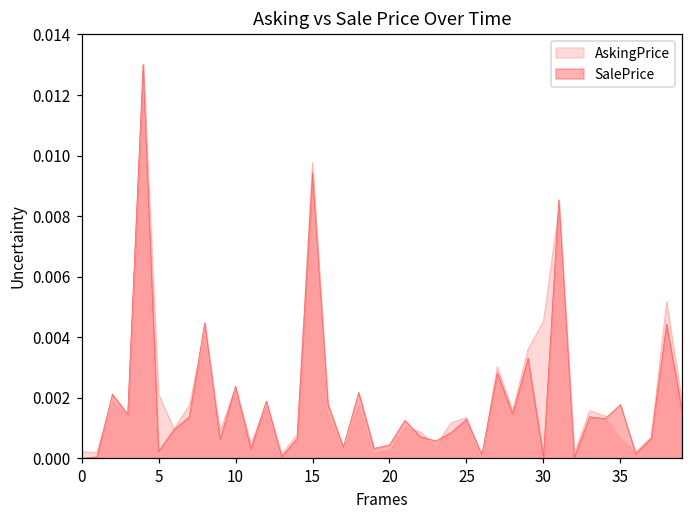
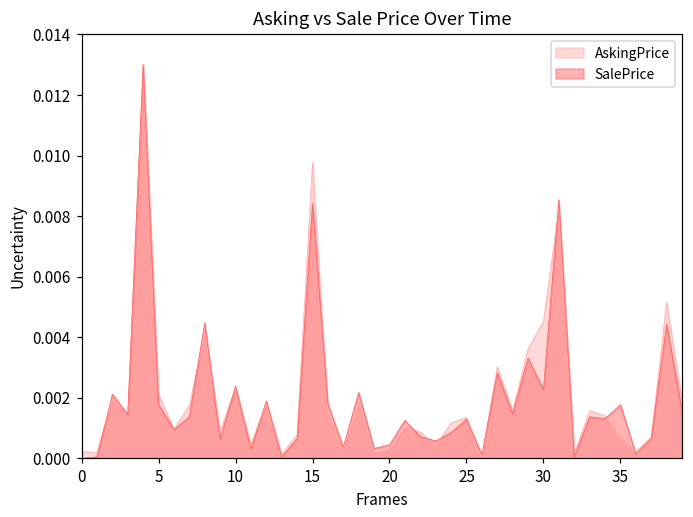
  {
    "AskingPrice": {
      "0": 0.0002,
      "5": 0.0021,
      "15": 0.0098,
      "20": 0.0003,
      "30": 0.0045,
      "35": 0.0007
    },
    "SalePrice": {
      "0": 0.0000,
-     "5": 0.0002,
-     "15": 0.0094,
+     "5": 0.0018,
+     "15": 0.0084,
      "20": 0.0004,
-     "30": 0.0000,
+     "30": 0.0023,
      "35": 0.0018
    }
  }
